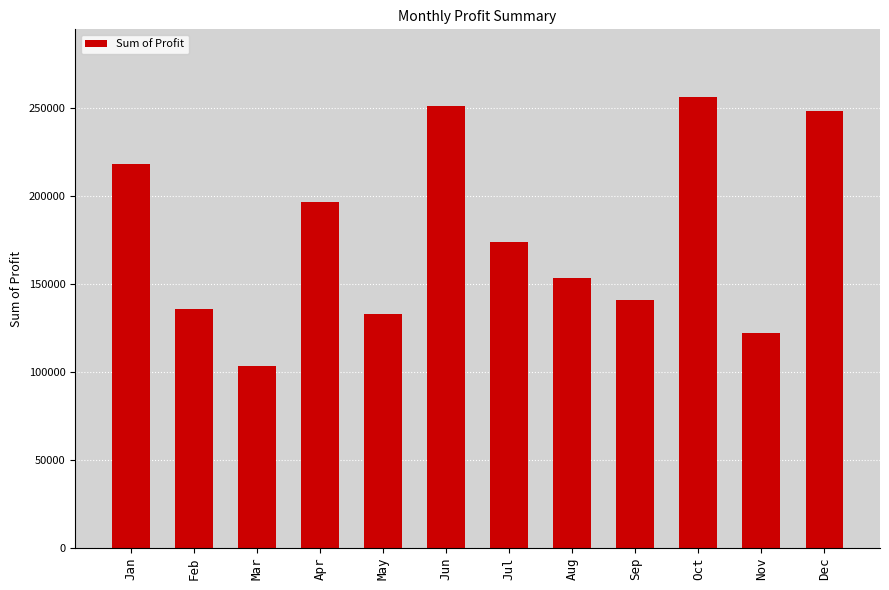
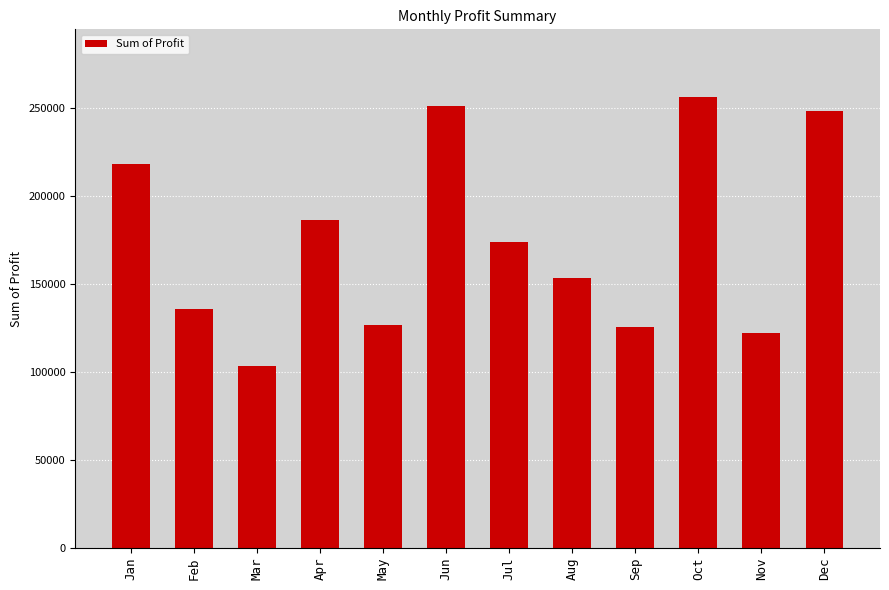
  {
    "Jan": 218000,
    "Feb": 136000,
    "Mar": 103000,
-   "Apr": 197000,
-   "May": 133000,
+   "Apr": 186000,
+   "May": 127000,
    "Jun": 251000,
    "Jul": 174000,
    "Aug": 153000,
-   "Sep": 141000,
+   "Sep": 125000,
    "Oct": 256000,
    "Nov": 122000,
    "Dec": 248000
  }
